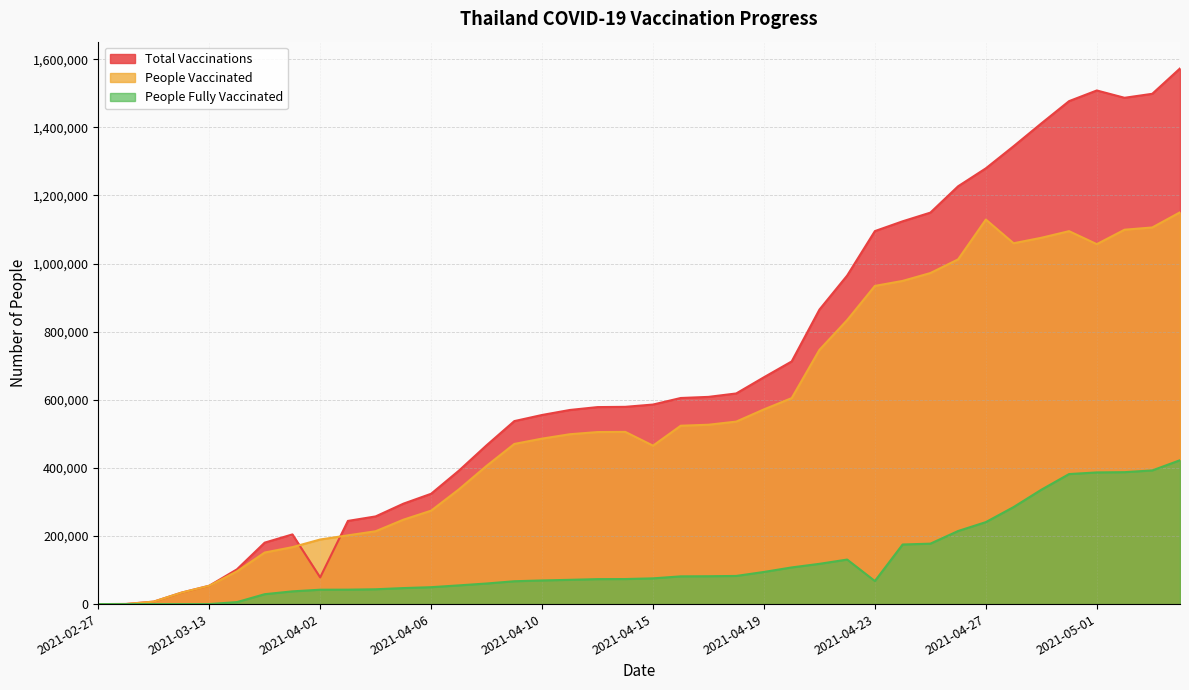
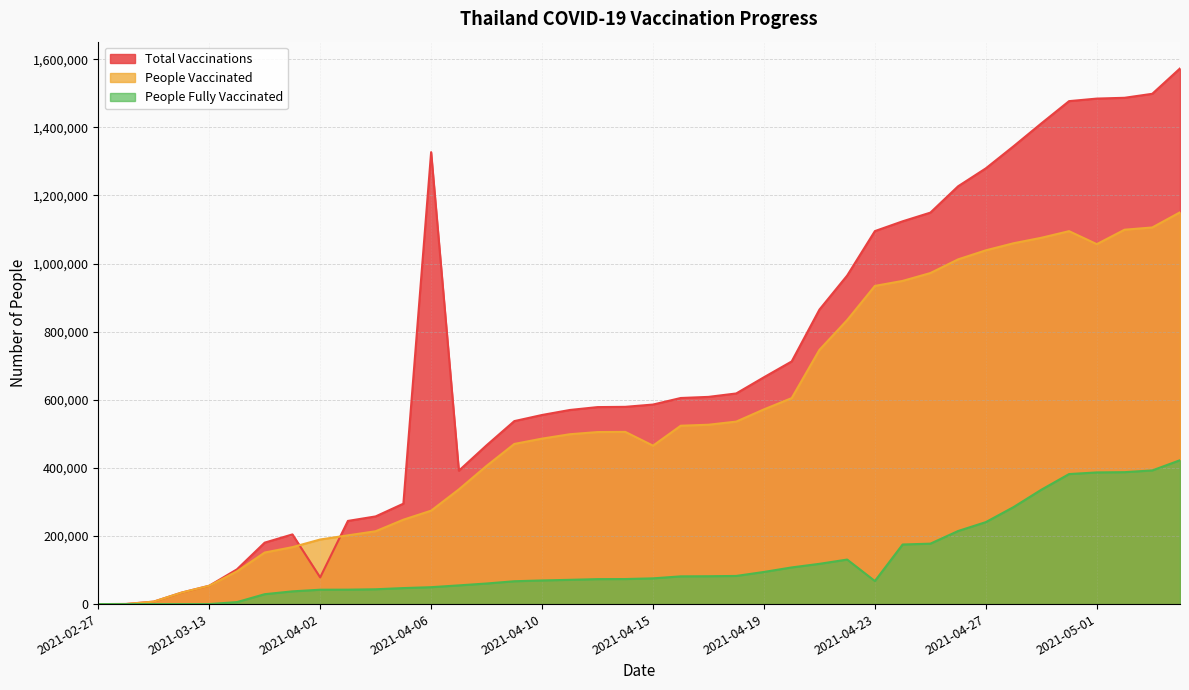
  {
    "Total Vaccinations": {
      "2021-04-02": "80,000",
-     "2021-04-06": "320,000",
+     "2021-04-06": "1,330,000",
      "2021-04-10": "560,000",
      "2021-04-15": "590,000",
      "2021-04-19": "670,000",
      "2021-04-23": "1,100,000",
      "2021-04-27": "1,280,000",
-     "2021-05-01": "1,510,000"
+     "2021-05-01": "1,480,000"
    },
    "People Vaccinated": {
      "2021-04-02": "190,000",
      "2021-04-06": "270,000",
      "2021-04-10": "490,000",
      "2021-04-15": "470,000",
      "2021-04-19": "570,000",
      "2021-04-23": "930,000",
-     "2021-04-27": "1,130,000",
+     "2021-04-27": "1,040,000",
      "2021-05-01": "1,060,000"
    },
    "People Fully Vaccinated": {
      "2021-03-13": "0",
      "2021-04-02": "40,000",
      "2021-04-06": "50,000",
      "2021-04-10": "70,000",
      "2021-04-15": "80,000",
      "2021-04-19": "90,000",
      "2021-04-23": "70,000",
      "2021-04-27": "240,000",
      "2021-05-01": "390,000"
    }
  }
